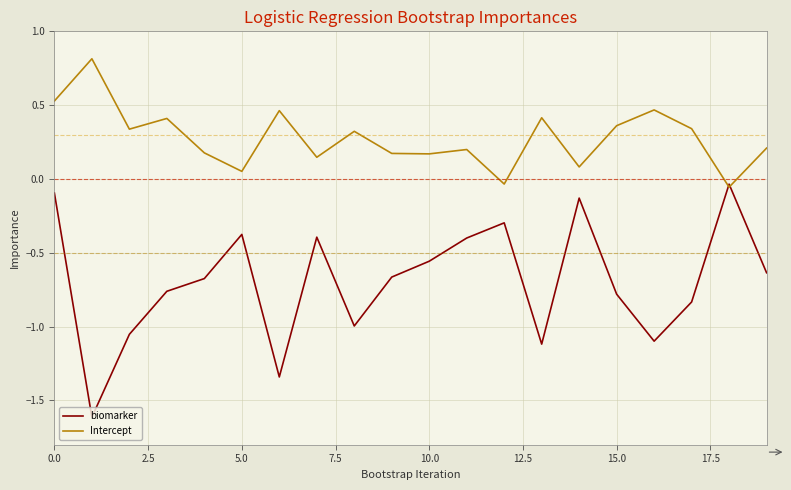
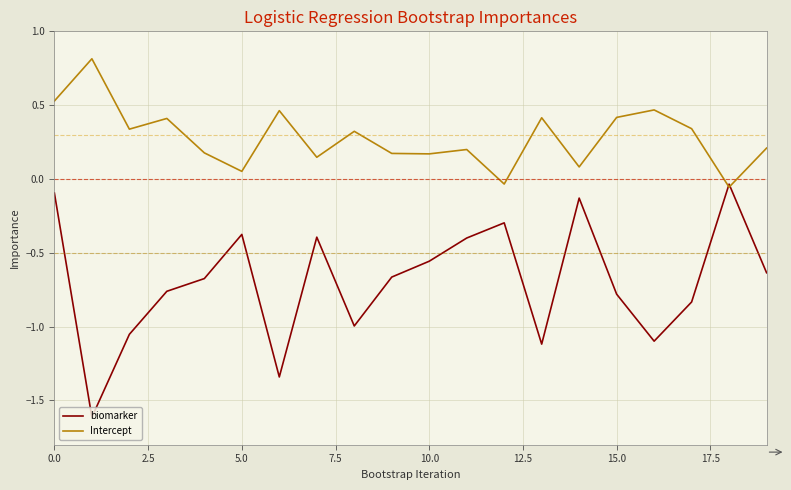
  {
    "biomarker": {
      "0.0": -0.10,
      "5.0": -0.38,
      "10.0": -0.56,
      "15.0": -0.78
    },
    "Intercept": {
      "0.0": 0.53,
      "5.0": 0.05,
      "10.0": 0.17,
-     "15.0": 0.36
+     "15.0": 0.42
    }
  }
